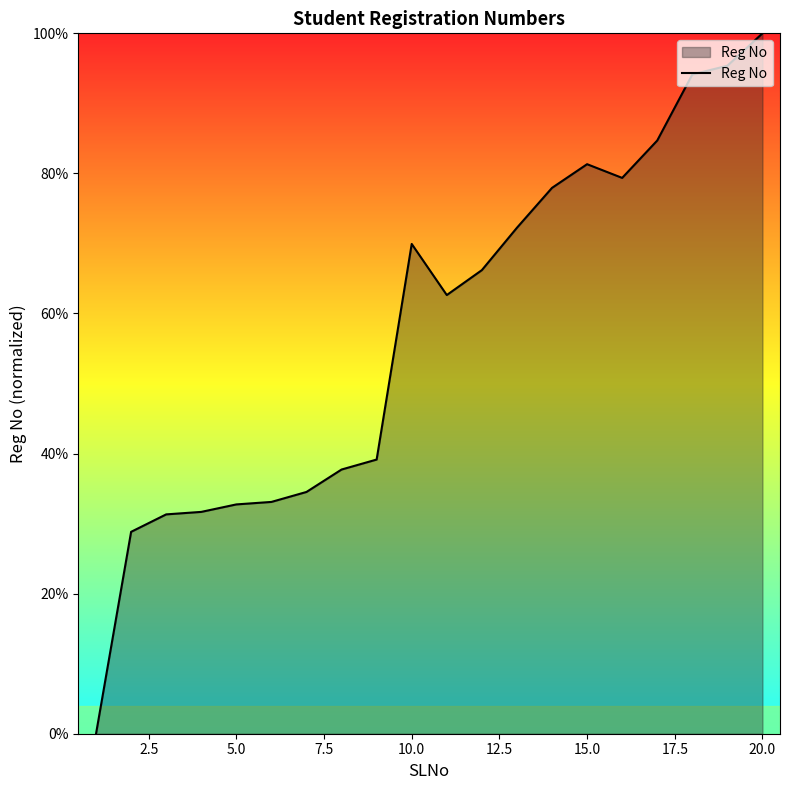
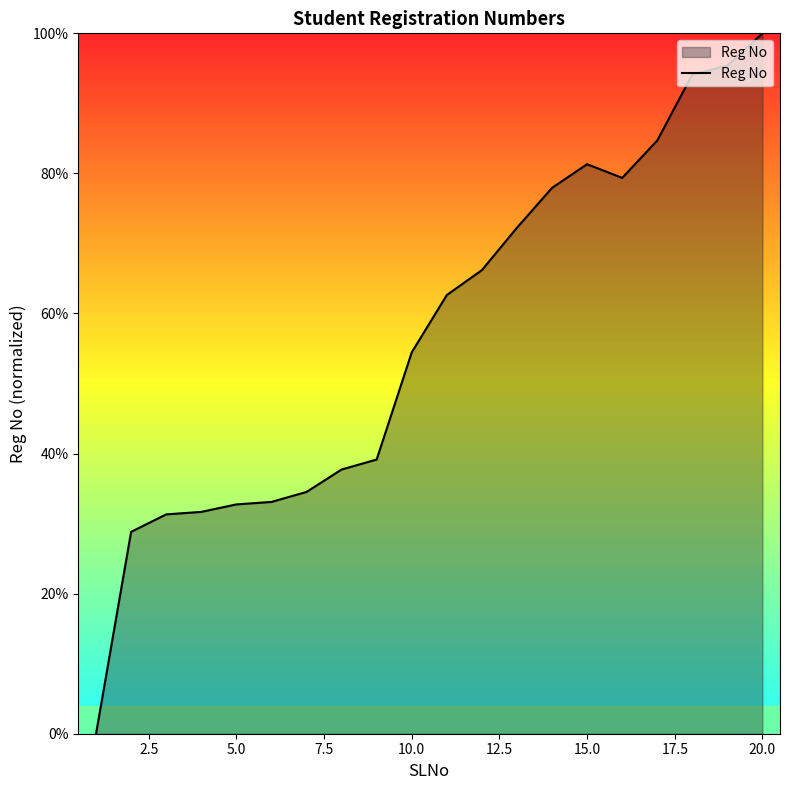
  {
    "5.0": "33%",
-   "10.0": "70%",
+   "10.0": "54%",
    "15.0": "81%",
    "20.0": "100%"
  }
